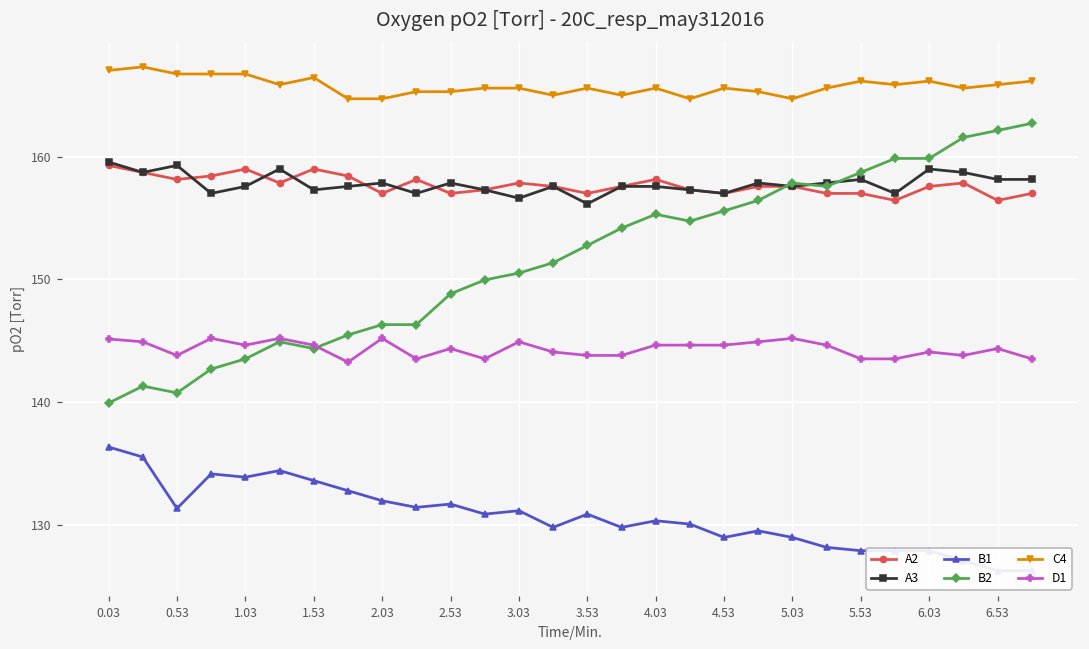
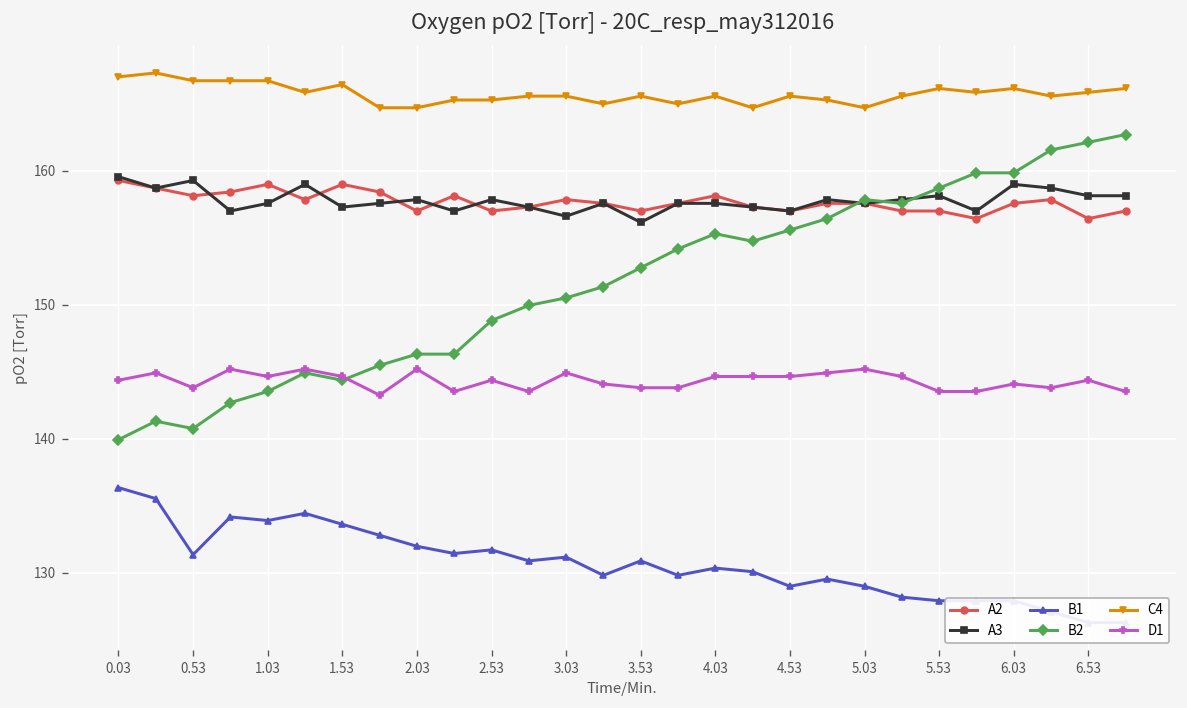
  {
    "A2": {
      "0.03": 159.3,
      "0.53": 158.2,
      "1.03": 159.0,
      "1.53": 159.0,
      "2.03": 157.0,
      "2.53": 157.0,
      "3.03": 157.9,
      "3.53": 157.0,
      "4.03": 158.2,
      "5.53": 157.0,
      "6.03": 157.6,
      "6.53": 156.4
    },
    "A3": {
      "0.03": 159.6,
      "0.53": 159.3,
      "1.03": 157.6,
      "1.53": 157.3,
      "2.03": 157.9,
      "2.53": 157.9,
      "3.03": 156.6,
      "3.53": 156.2,
      "4.03": 157.6,
      "5.53": 158.2,
      "6.03": 159.0,
      "6.53": 158.2
    },
    "B1": {
      "0.03": 136.4,
      "0.53": 131.3,
      "1.03": 133.9,
      "1.53": 133.6,
      "2.03": 132.0,
      "2.53": 131.7,
      "3.03": 131.2,
      "3.53": 130.9,
      "4.03": 130.3,
      "4.53": 129.0,
      "5.03": 129.0,
      "5.53": 127.9,
      "6.03": 127.9
    },
    "B2": {
      "0.03": 139.9,
      "0.53": 140.8,
      "1.03": 143.5,
      "1.53": 144.4,
      "2.03": 146.3,
      "2.53": 148.8,
      "3.03": 150.5,
      "3.53": 152.8,
      "4.03": 155.3,
      "4.53": 155.6,
      "5.03": 157.9,
      "5.53": 158.7,
      "6.03": 159.9,
      "6.53": 162.1
    },
    "C4": {
      "0.03": 167.0,
      "0.53": 166.7,
      "1.03": 166.7,
      "1.53": 166.5,
      "2.03": 164.7,
      "2.53": 165.3,
      "3.03": 165.6,
      "3.53": 165.6,
      "4.03": 165.6,
      "4.53": 165.6,
      "5.03": 164.7,
      "5.53": 166.2,
      "6.03": 166.2,
      "6.53": 165.9
    },
    "D1": {
-     "0.03": 145.2,
+     "0.03": 144.4,
      "0.53": 143.8,
      "1.03": 144.7,
      "1.53": 144.7,
      "2.03": 145.2,
      "2.53": 144.4,
      "3.03": 144.9,
      "3.53": 143.8,
      "4.03": 144.7,
      "4.53": 144.7,
      "5.03": 145.2,
      "5.53": 143.5,
      "6.03": 144.1,
      "6.53": 144.4
    }
  }
